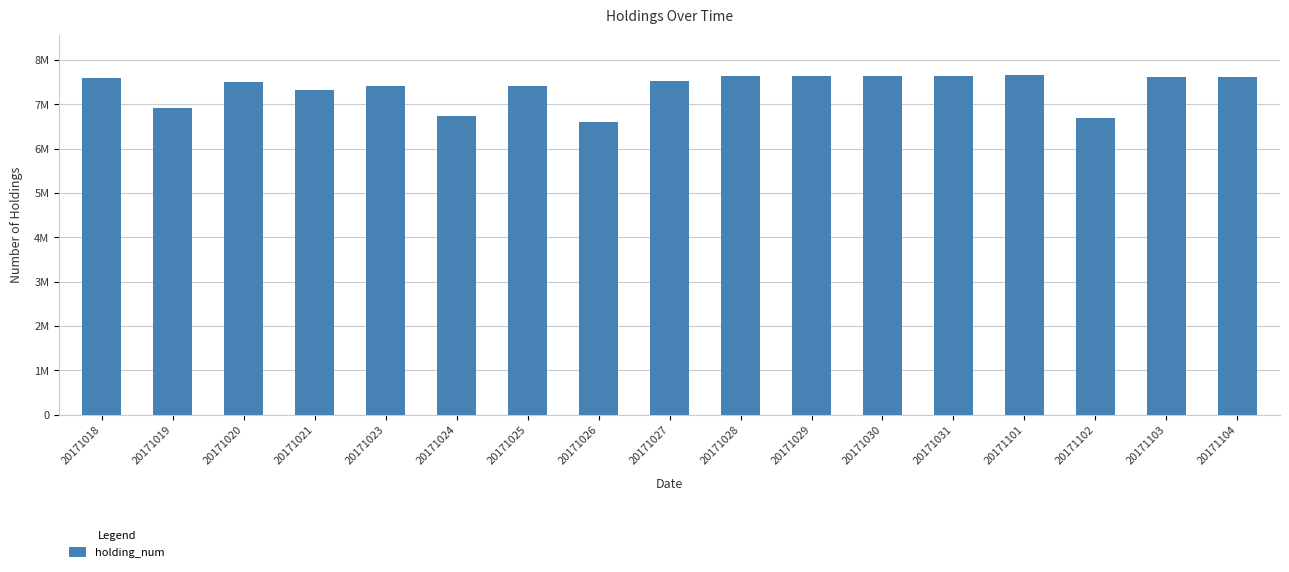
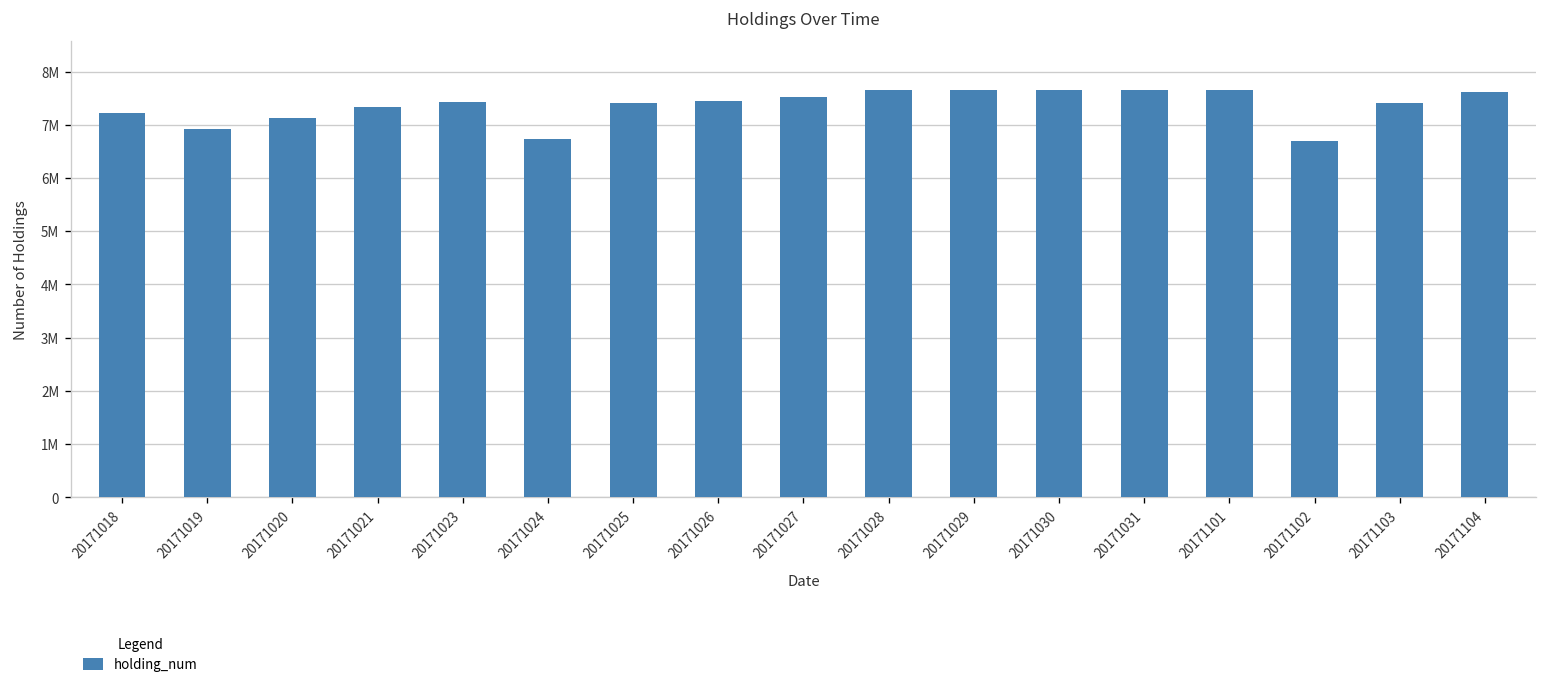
  {
-   "20171018": 7600000,
+   "20171018": 7200000,
    "20171019": 6900000,
-   "20171020": 7500000,
+   "20171020": 7100000,
    "20171021": 7300000,
    "20171023": 7400000,
    "20171024": 6700000,
    "20171025": 7400000,
-   "20171026": 6600000,
+   "20171026": 7500000,
    "20171027": 7500000,
    "20171028": 7600000,
    "20171029": 7600000,
    "20171030": 7600000,
    "20171031": 7600000,
    "20171101": 7700000,
    "20171102": 6700000,
-   "20171103": 7600000,
+   "20171103": 7400000,
    "20171104": 7600000
  }
